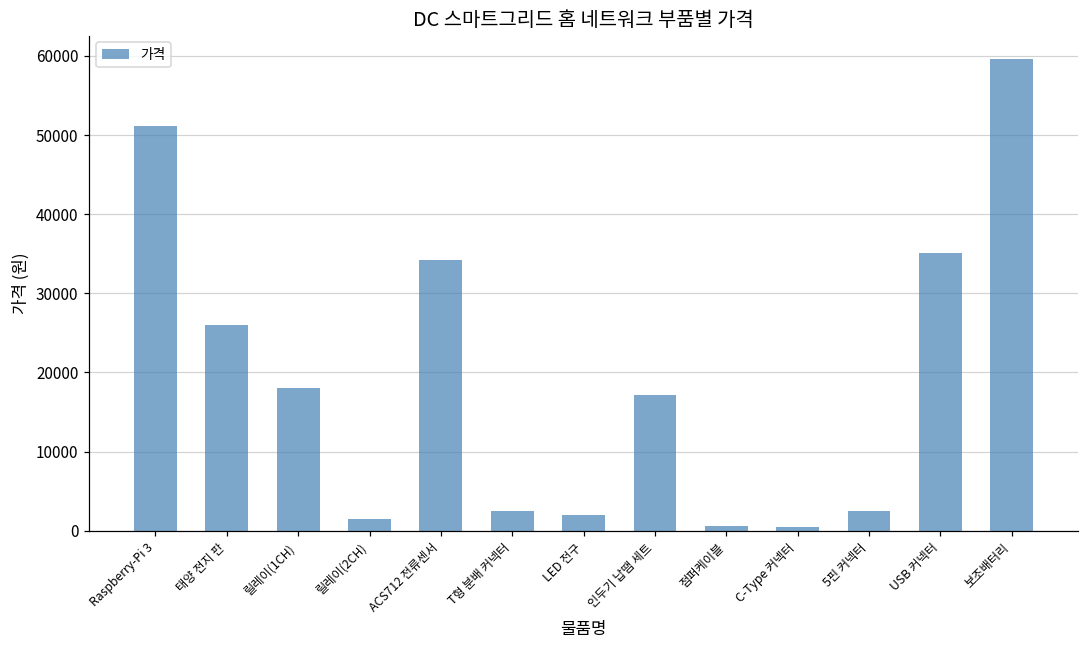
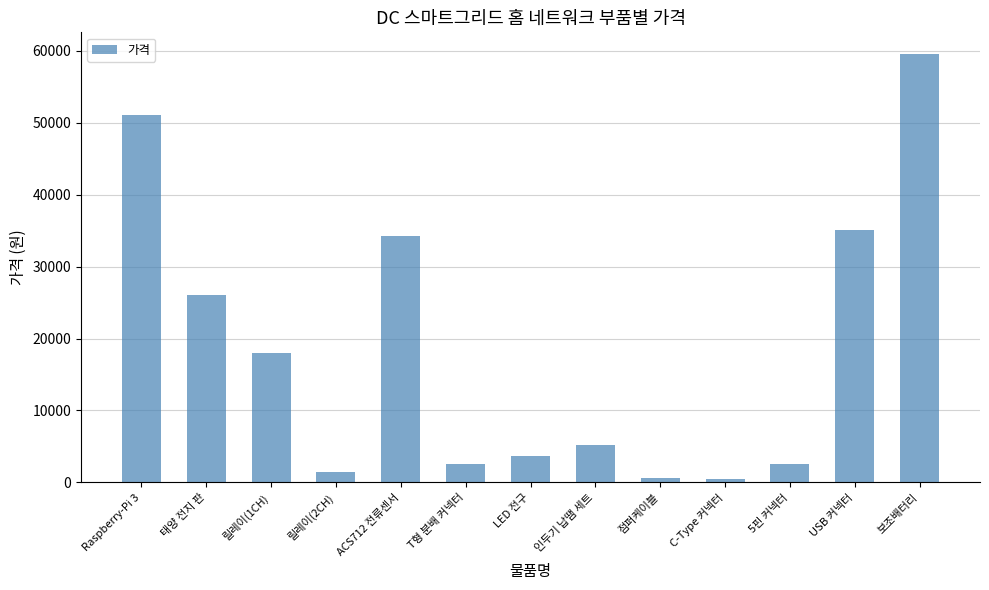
  {
    "Raspberry-Pi 3": 51000,
    "태양 전지 판": 26000,
    "릴레이(1CH)": 18000,
    "릴레이(2CH)": 1000,
    "ACS712 전류센서": 34000,
    "T형 분배 커넥터": 3000,
-   "LED 전구": 2000,
-   "인두기 납땜 세트": 17000,
+   "LED 전구": 4000,
+   "인두기 납땜 세트": 5000,
    "점퍼케이블": 1000,
    "C-Type 커넥터": 1000,
    "5핀 커넥터": 3000,
    "USB 커넥터": 35000,
    "보조배터리": 60000
  }
